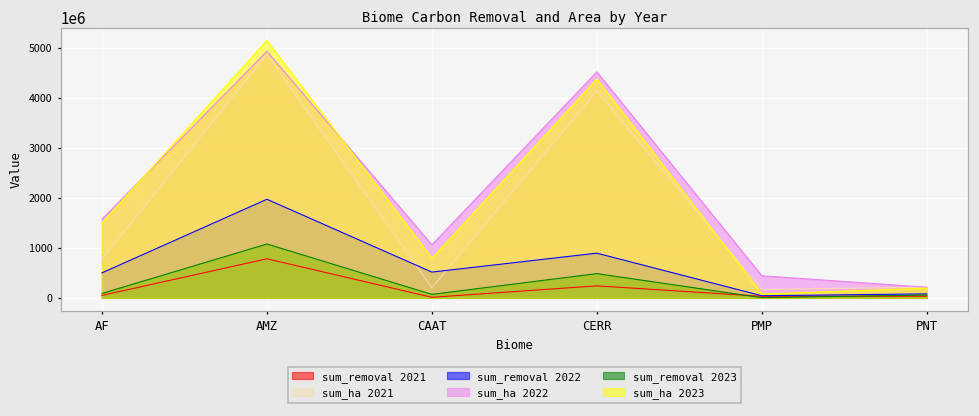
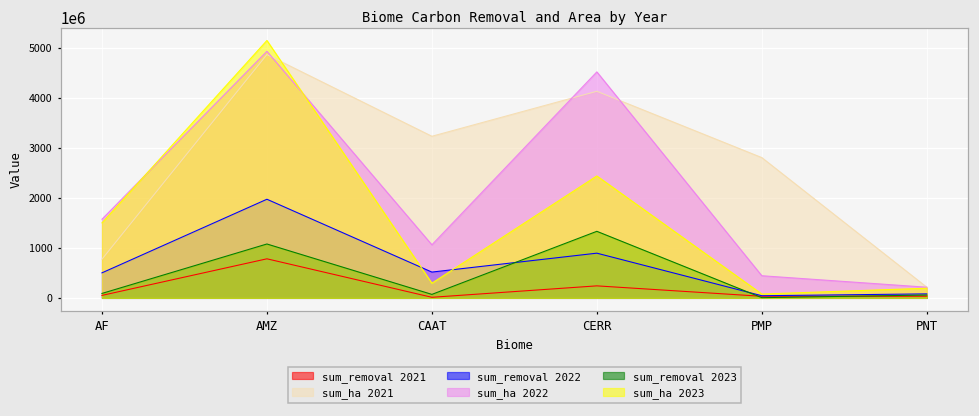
  {
    "sum_removal 2021": {
      "AMZ": 800000000,
      "CAAT": 0,
      "CERR": 200000000
    },
    "sum_ha 2021": {
      "AF": 800000000,
      "AMZ": 4900000000,
-     "CAAT": 200000000,
+     "CAAT": 3200000000,
      "CERR": 4100000000,
-     "PMP": 200000000
+     "PMP": 2800000000
    },
    "sum_removal 2022": {
      "AF": 500000000,
      "AMZ": 2000000000,
      "CAAT": 500000000,
      "CERR": 900000000
    },
    "sum_ha 2022": {
      "AF": 1600000000,
      "AMZ": 4900000000,
      "CAAT": 1100000000,
      "CERR": 4500000000,
      "PMP": 400000000
    },
    "sum_removal 2023": {
      "AMZ": 1100000000,
      "CAAT": 100000000,
-     "CERR": 500000000
+     "CERR": 1300000000
    },
    "sum_ha 2023": {
      "AF": 1500000000,
      "AMZ": 5100000000,
-     "CAAT": 800000000,
-     "CERR": 4400000000
+     "CAAT": 300000000,
+     "CERR": 2400000000
    }
  }
